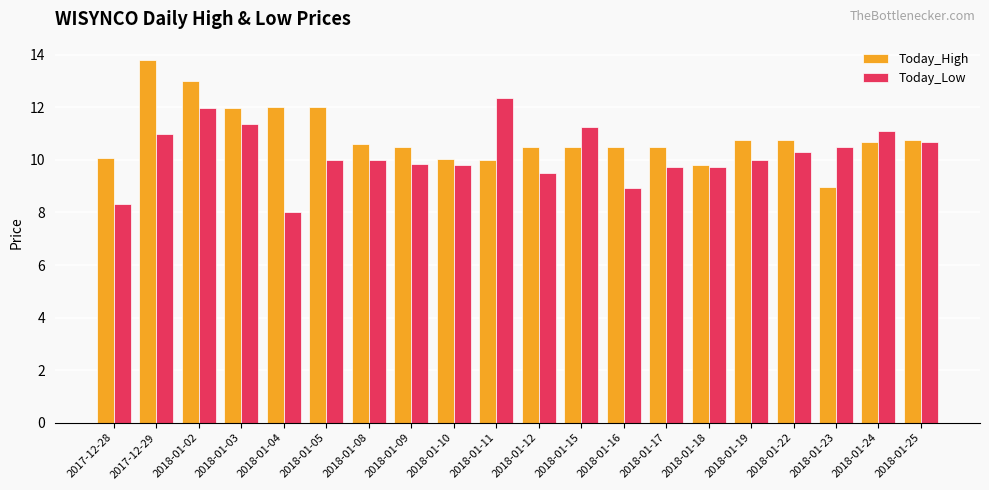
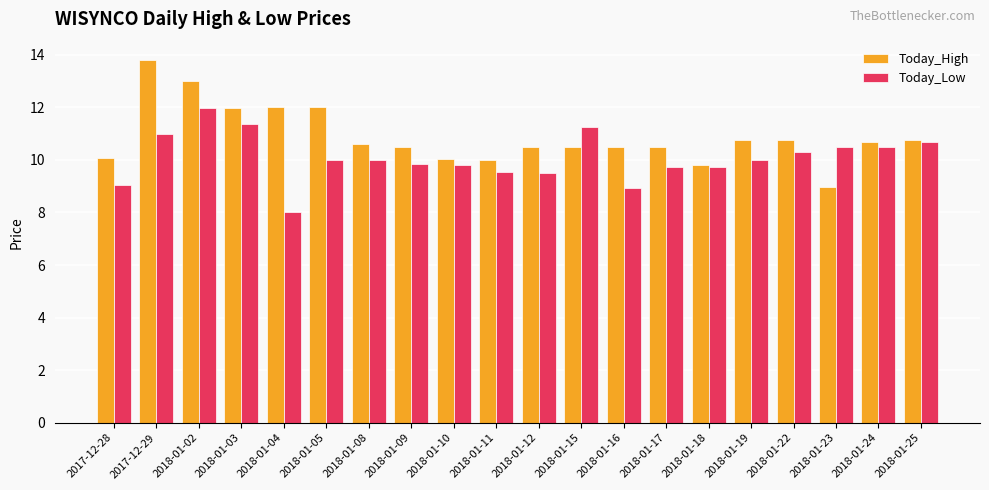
  {
    "Today_High": {
      "2017-12-28": 10.1,
      "2017-12-29": 13.8,
      "2018-01-02": 13.0,
      "2018-01-03": 12.0,
      "2018-01-04": 12.0,
      "2018-01-05": 12.0,
      "2018-01-08": 10.6,
      "2018-01-09": 10.5,
      "2018-01-10": 10.1,
      "2018-01-11": 10.0,
      "2018-01-12": 10.5,
      "2018-01-15": 10.5,
      "2018-01-16": 10.5,
      "2018-01-17": 10.5,
      "2018-01-18": 9.8,
      "2018-01-19": 10.8,
      "2018-01-22": 10.8,
      "2018-01-23": 9.0,
      "2018-01-24": 10.7,
      "2018-01-25": 10.8
    },
    "Today_Low": {
-     "2017-12-28": 8.3,
+     "2017-12-28": 9.1,
      "2017-12-29": 11.0,
      "2018-01-02": 12.0,
      "2018-01-03": 11.4,
      "2018-01-04": 8.0,
      "2018-01-05": 10.0,
      "2018-01-08": 10.0,
      "2018-01-09": 9.8,
      "2018-01-10": 9.8,
-     "2018-01-11": 12.4,
+     "2018-01-11": 9.6,
      "2018-01-12": 9.5,
      "2018-01-15": 11.3,
      "2018-01-16": 8.9,
      "2018-01-17": 9.8,
      "2018-01-18": 9.7,
      "2018-01-19": 10.0,
      "2018-01-22": 10.3,
      "2018-01-23": 10.5,
-     "2018-01-24": 11.1,
+     "2018-01-24": 10.5,
      "2018-01-25": 10.7
    }
  }
